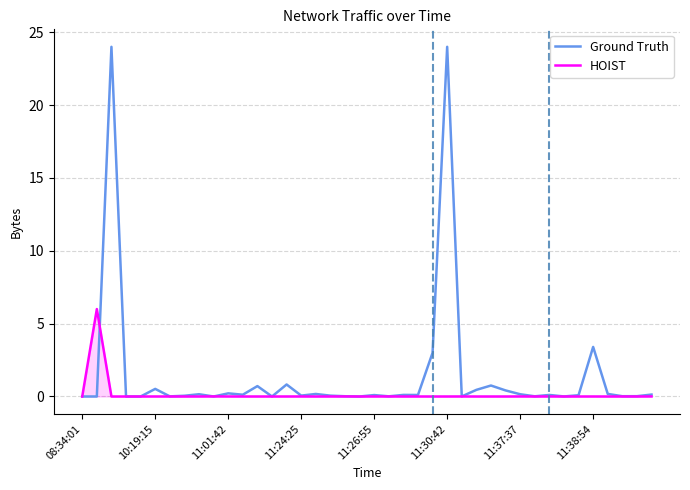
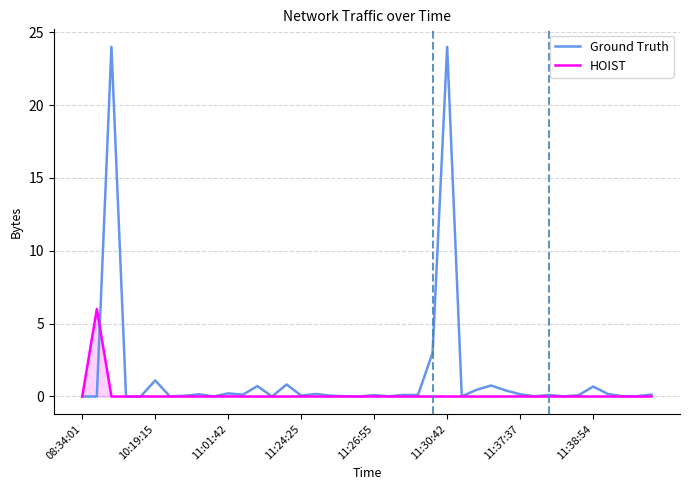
  {
    "Ground Truth": {
-     "10:19:15": 0.5,
+     "10:19:15": 1.1,
      "11:01:42": 0.2,
      "11:30:42": 24.0,
-     "11:38:54": 3.4
+     "11:38:54": 0.7
    },
    "HOIST": {
      "10:19:15": 0.0,
      "11:01:42": 0.0,
      "11:30:42": 0.0,
      "11:38:54": 0.0
    }
  }
